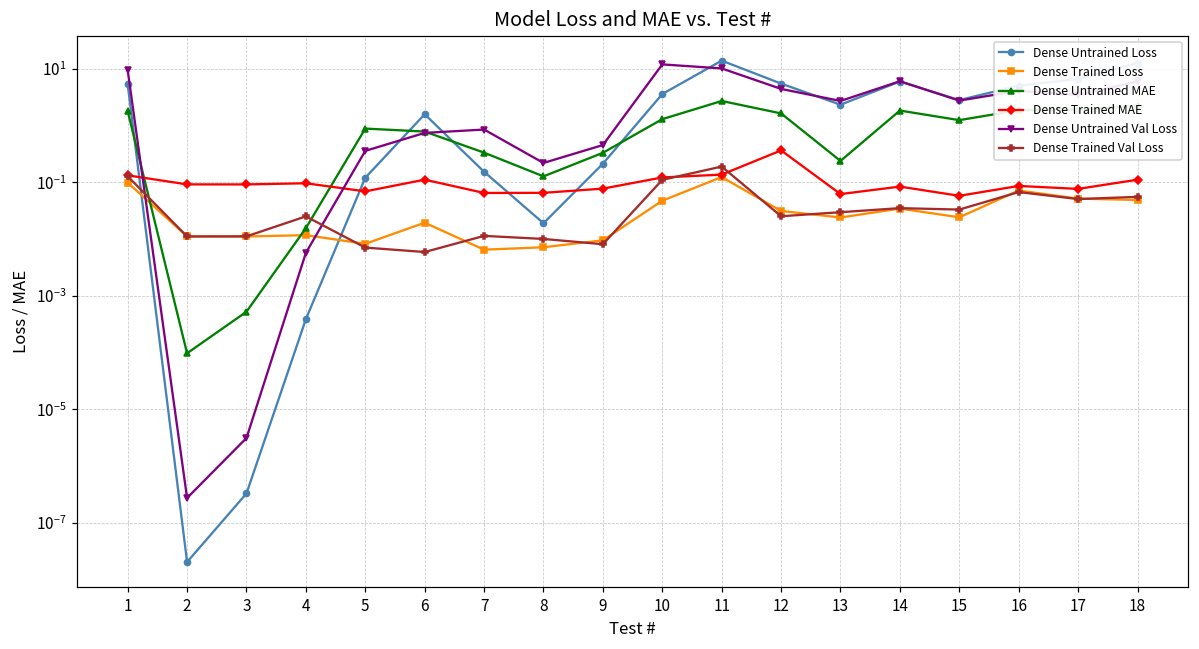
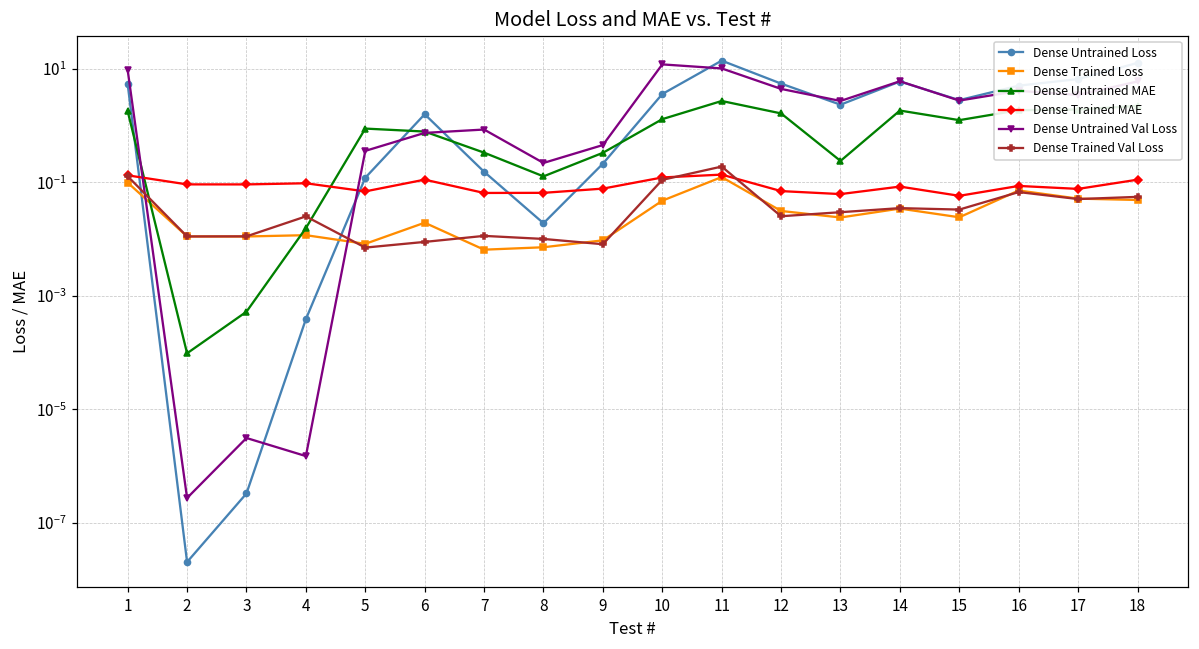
  {
    "Dense Untrained Loss": {
      "1": 5,
      "2": 0.000000020,
      "3": 0.0000003,
      "4": 0.0004,
      "5": 0.12,
      "6": 1.6,
      "7": 0.15,
      "8": 0.019,
      "9": 0.21,
      "10": 4,
      "11": 14,
      "12": 6,
      "13": 2
    },
    "Dense Trained Loss": {
      "1": 0.10,
      "4": 0.012,
      "5": 0.008,
      "6": 0.020,
      "7": 0.007,
      "8": 0.007,
      "9": 0.010,
      "10": 0.05,
      "12": 0.03,
      "13": 0.02,
      "15": 0.02,
      "18": 0.05
    },
    "Dense Untrained MAE": {
      "1": 1.8,
      "2": 0.00010,
      "3": 0.0005,
      "4": 0.016,
      "5": 0.9,
      "7": 0.3,
      "8": 0.13,
      "9": 0.3,
      "10": 1.3,
      "11": 3,
      "12": 1.6,
      "13": 0.2,
      "14": 1.9,
      "15": 1.3
    },
    "Dense Trained MAE": {
      "2": 0.09,
      "3": 0.09,
      "4": 0.10,
      "5": 0.07,
      "6": 0.11,
      "7": 0.07,
      "8": 0.07,
      "9": 0.08,
-     "12": 0.4,
+     "12": 0.07,
      "13": 0.06,
      "14": 0.08,
      "15": 0.06,
      "16": 0.09,
      "17": 0.08,
      "18": 0.11
    },
    "Dense Untrained Val Loss": {
      "1": 10,
      "2": 0.0000003,
      "3": 0.000003,
-     "4": 0.006,
+     "4": 0.0000015,
      "5": 0.4,
      "7": 0.9,
      "8": 0.22,
      "9": 0.5,
      "10": 12,
      "11": 10,
      "12": 4,
      "13": 3
    },
    "Dense Trained Val Loss": {
      "4": 0.03,
      "5": 0.007,
-     "6": 0.006,
+     "6": 0.009,
      "7": 0.011,
      "8": 0.010,
      "9": 0.008,
      "11": 0.19,
      "12": 0.03,
      "13": 0.03,
      "15": 0.03,
      "18": 0.06
    }
  }
